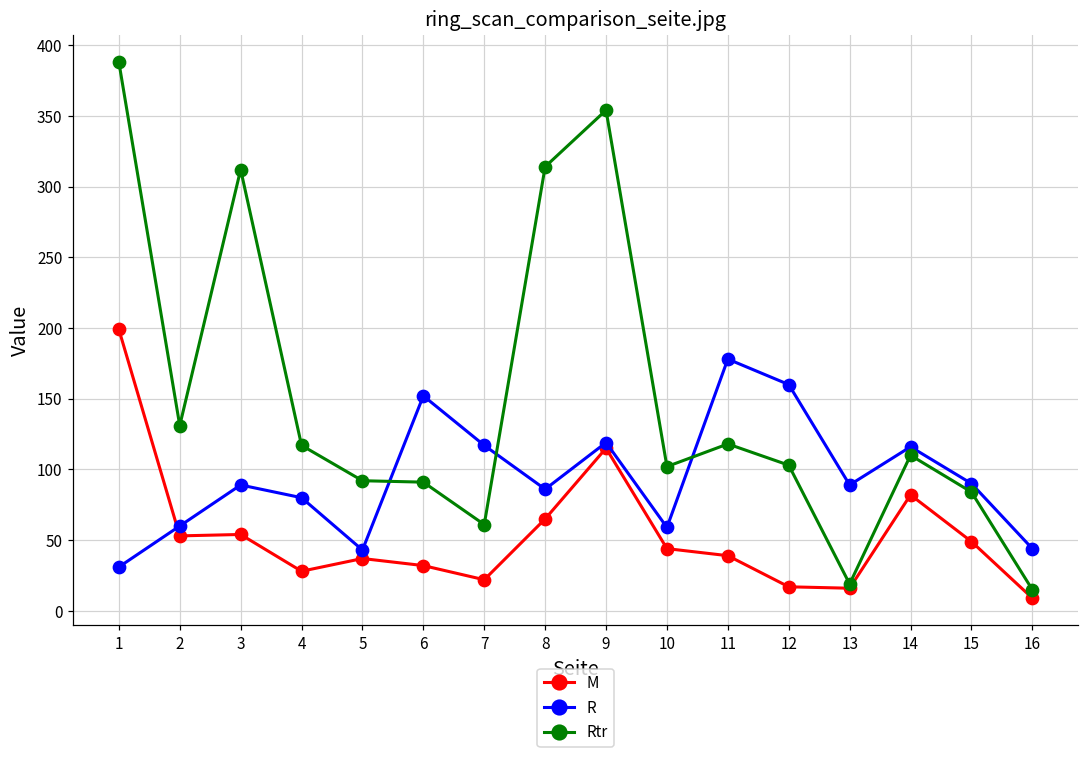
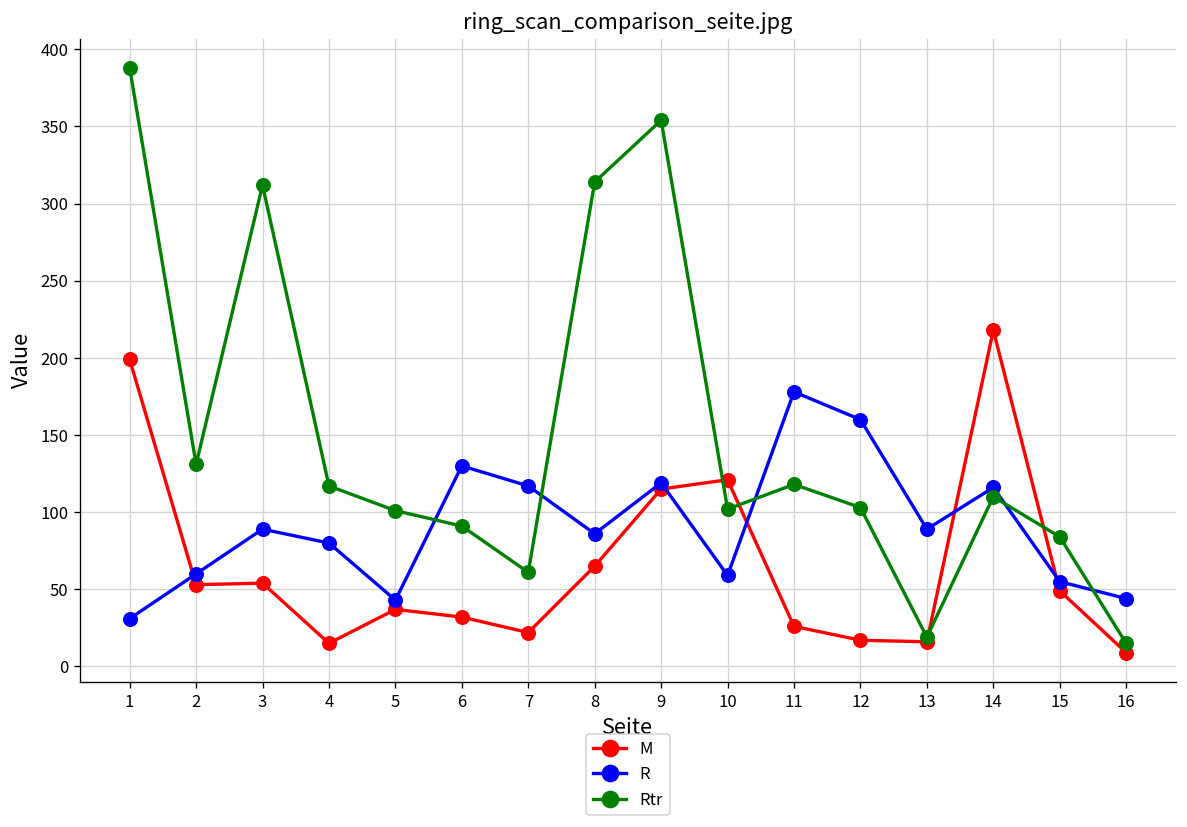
  {
    "M": {
      "1": 199,
      "2": 53,
      "3": 54,
-     "4": 28,
+     "4": 15,
      "5": 37,
      "6": 32,
      "7": 22,
      "8": 65,
      "9": 115,
-     "10": 44,
-     "11": 39,
+     "10": 121,
+     "11": 26,
      "12": 17,
      "13": 16,
-     "14": 82,
+     "14": 218,
      "15": 49,
      "16": 9
    },
    "R": {
      "1": 31,
      "2": 60,
      "3": 89,
      "4": 80,
      "5": 43,
-     "6": 152,
+     "6": 130,
      "7": 117,
      "8": 86,
      "9": 119,
      "10": 59,
      "11": 178,
      "12": 160,
      "13": 89,
      "14": 116,
-     "15": 90,
+     "15": 55,
      "16": 44
    },
    "Rtr": {
      "1": 388,
      "2": 131,
      "3": 312,
      "4": 117,
-     "5": 92,
+     "5": 101,
      "6": 91,
      "7": 61,
      "8": 314,
      "9": 354,
      "10": 102,
      "11": 118,
      "12": 103,
      "13": 19,
      "14": 110,
      "15": 84,
      "16": 15
    }
  }
